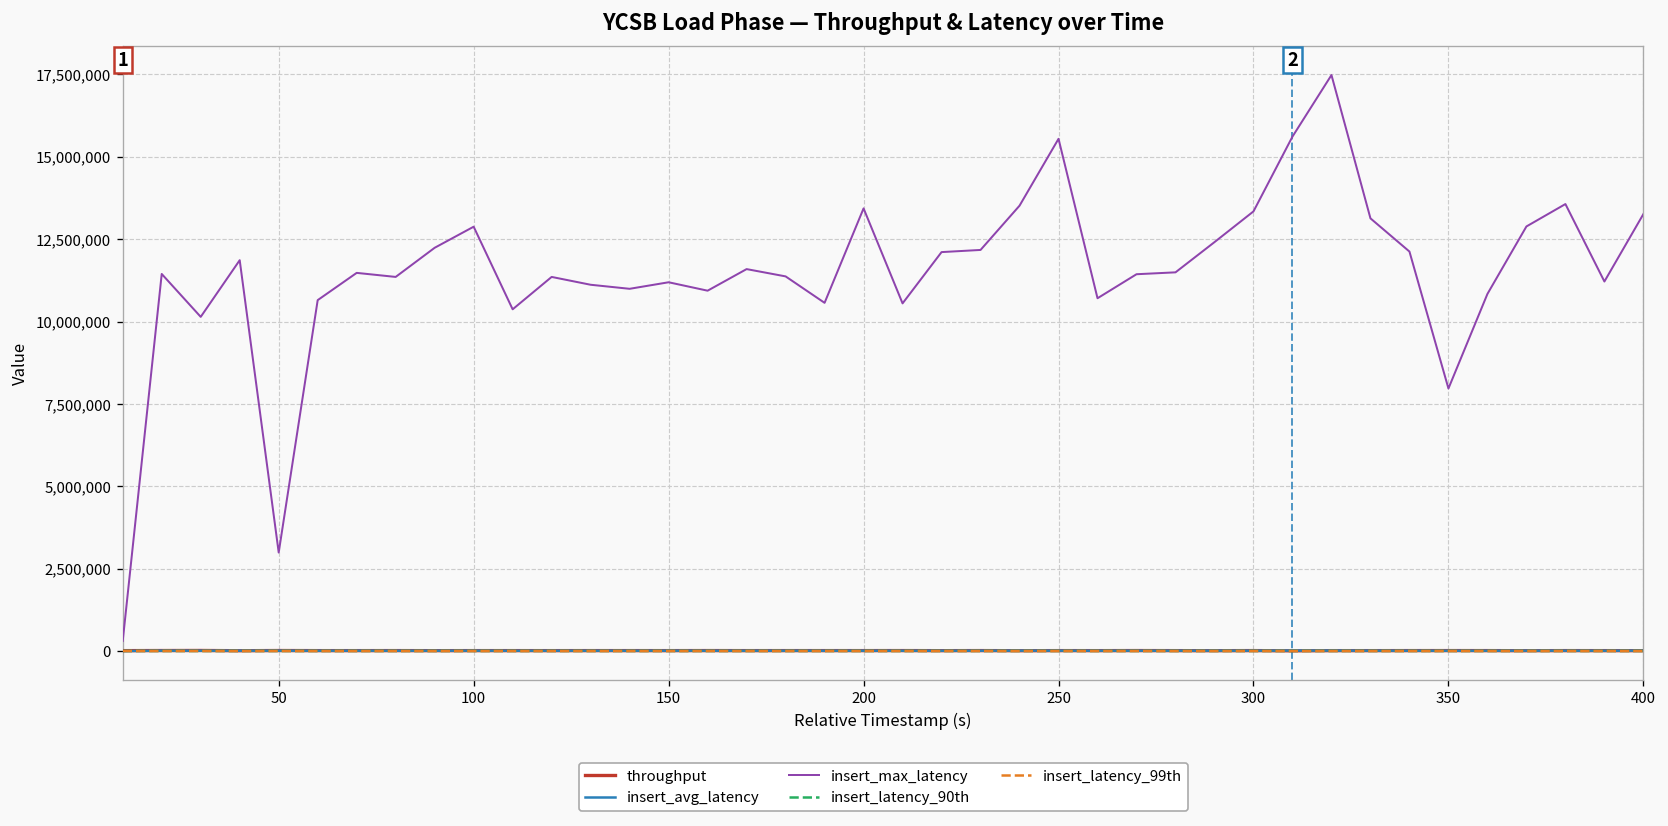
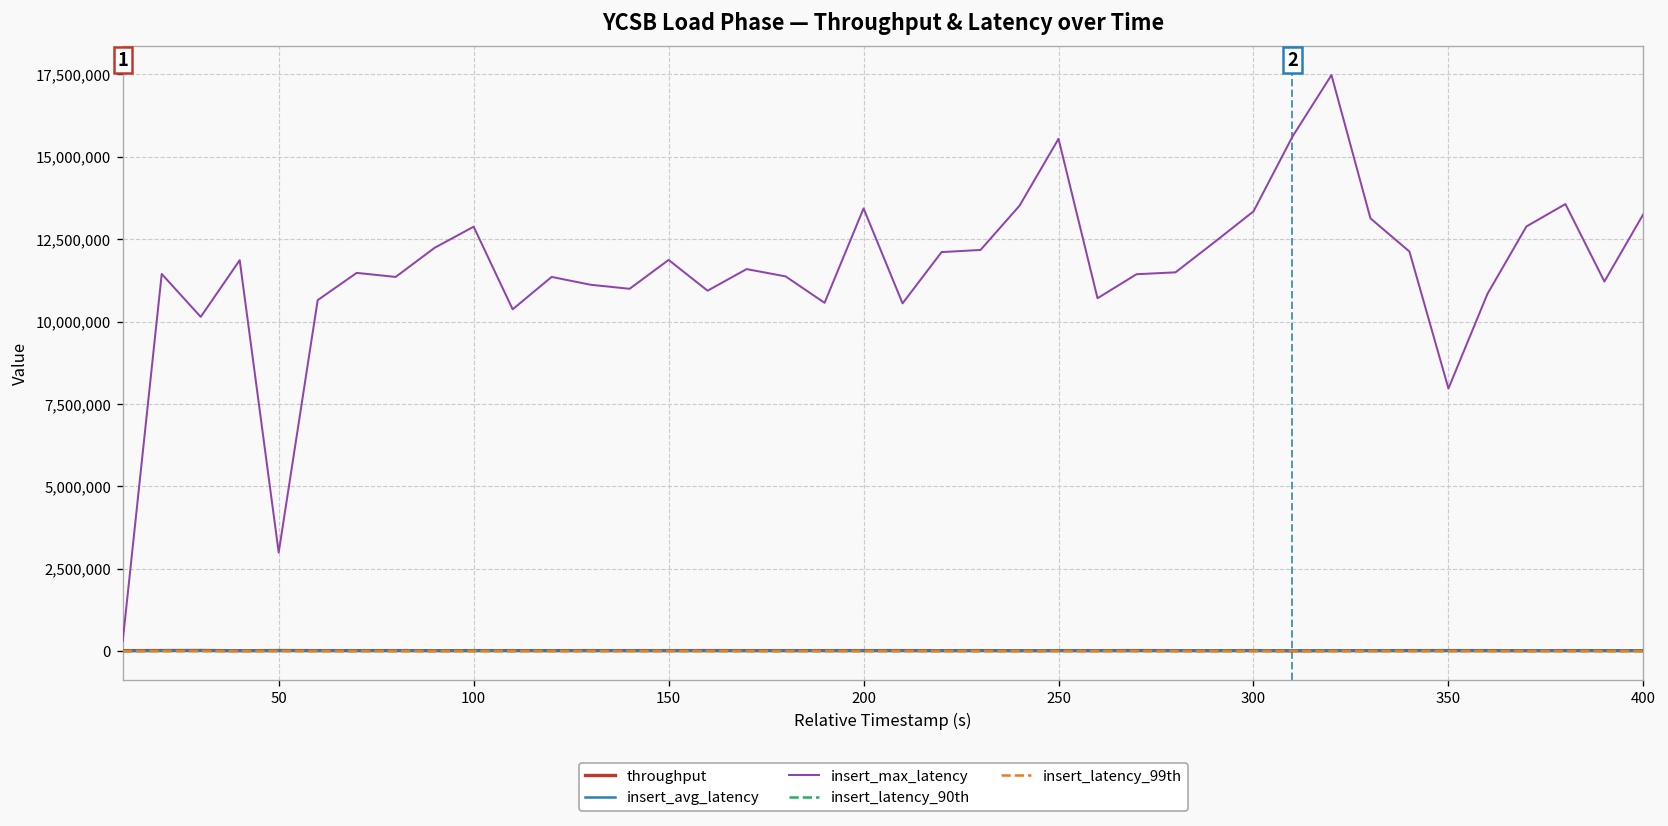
  {
    "insert_max_latency": {
      "50": "3,000,000",
      "100": "12,900,000",
-     "150": "11,200,000",
+     "150": "11,900,000",
      "200": "13,400,000",
      "250": "15,500,000",
      "300": "13,300,000",
      "350": "8,000,000",
      "400": "13,300,000"
    }
  }
